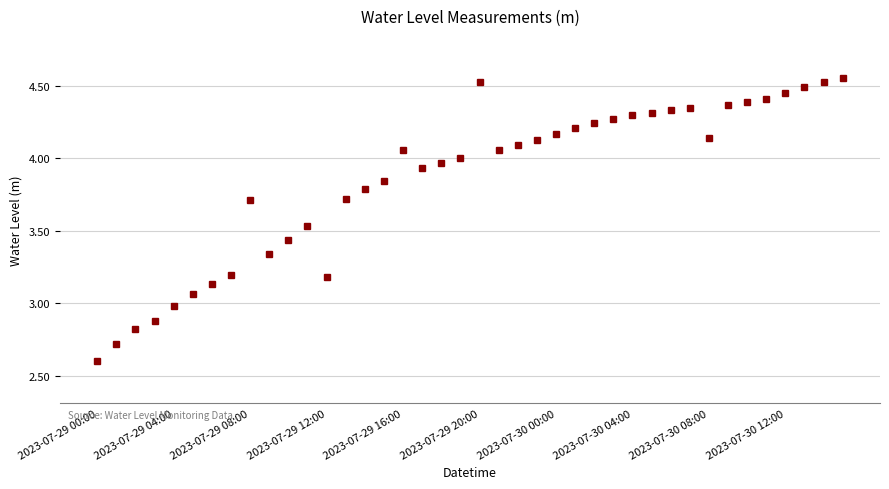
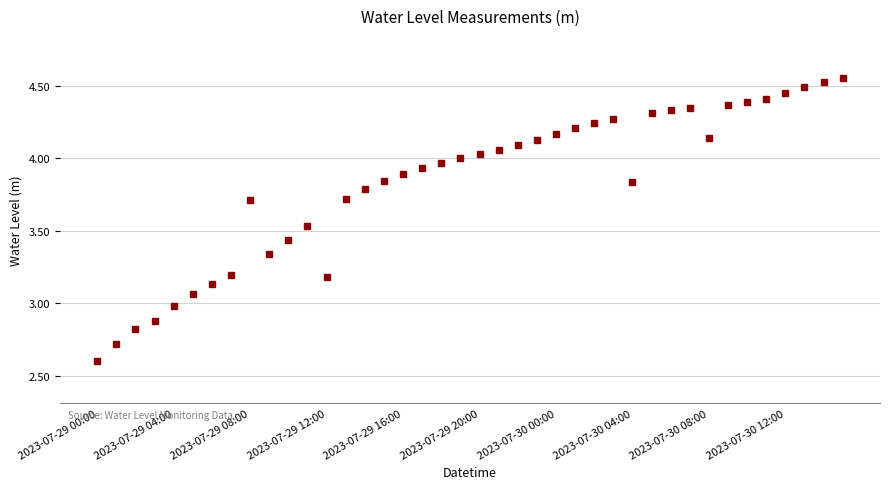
  {
    "2023-07-29 00:00": 2.60,
    "2023-07-29 04:00": 2.98,
    "2023-07-29 08:00": 3.71,
    "2023-07-29 12:00": 3.18,
-   "2023-07-29 16:00": 4.06,
-   "2023-07-29 20:00": 4.53,
+   "2023-07-29 16:00": 3.89,
+   "2023-07-29 20:00": 4.03,
    "2023-07-30 00:00": 4.17,
-   "2023-07-30 04:00": 4.29,
+   "2023-07-30 04:00": 3.83,
    "2023-07-30 08:00": 4.14,
    "2023-07-30 12:00": 4.45
  }
